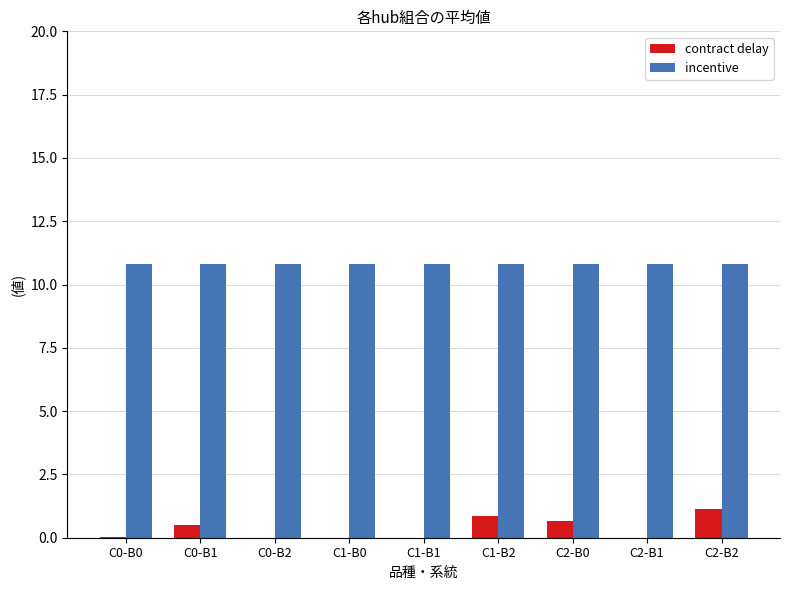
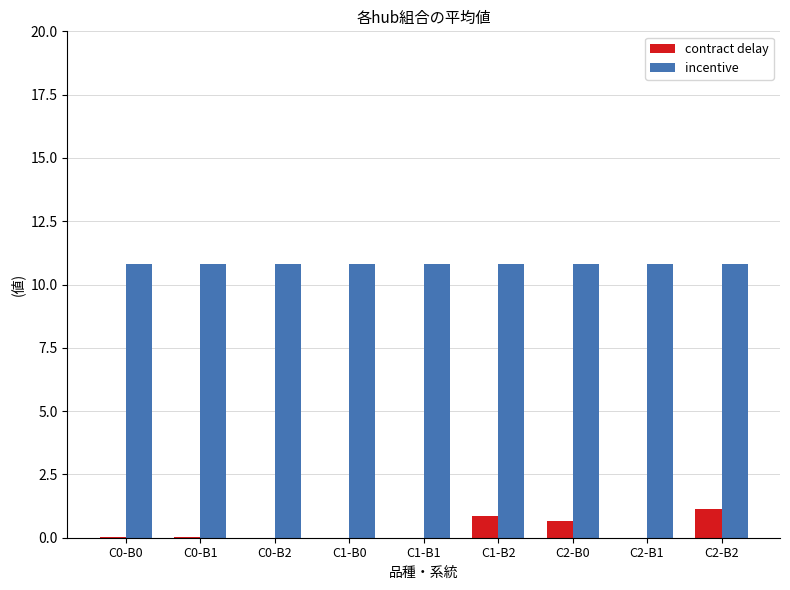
  {
    "contract delay": {
-     "C0-B1": 0.5,
+     "C0-B1": 0.0,
      "C1-B2": 0.8,
      "C2-B0": 0.7,
      "C2-B2": 1.2
    },
    "incentive": {
      "C0-B0": 10.8,
      "C0-B1": 10.8,
      "C0-B2": 10.8,
      "C1-B0": 10.8,
      "C1-B1": 10.8,
      "C1-B2": 10.8,
      "C2-B0": 10.8,
      "C2-B1": 10.8,
      "C2-B2": 10.8
    }
  }
